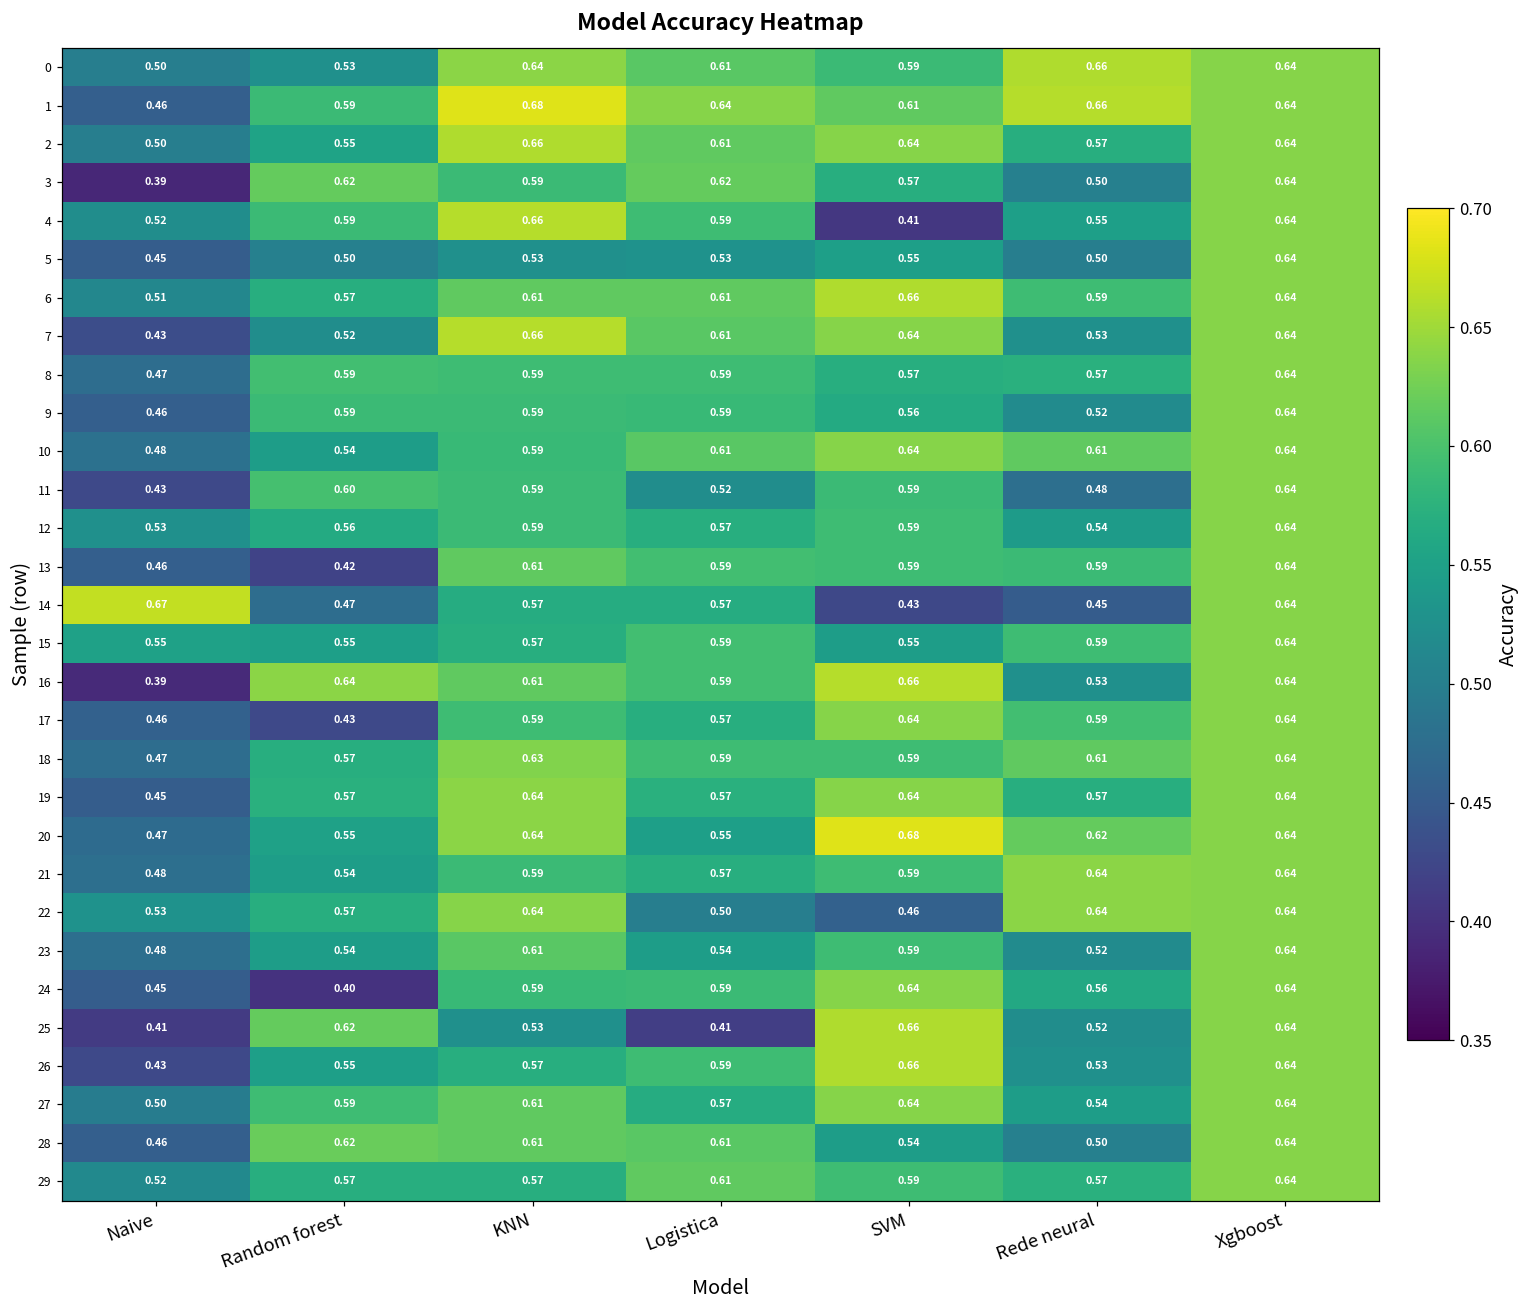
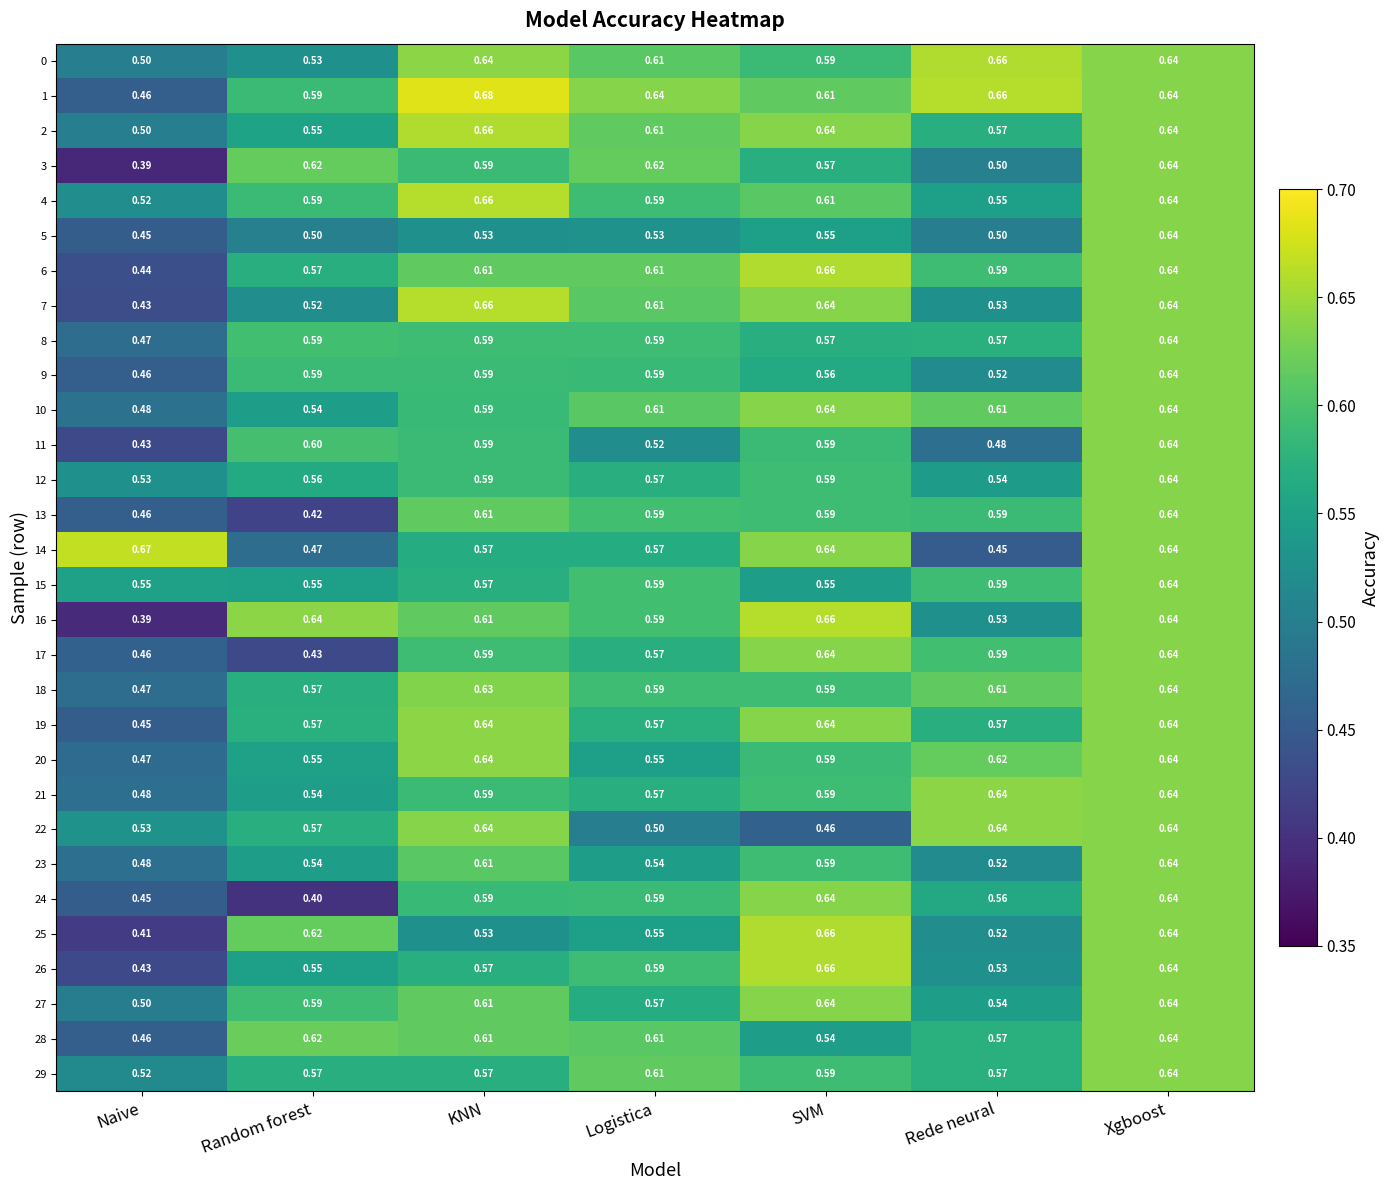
  {
    "4": {
      "Naive": 0.52,
      "Random forest": 0.59,
      "KNN": 0.66,
      "Logistica": 0.59,
-     "SVM": 0.41,
+     "SVM": 0.61,
      "Rede neural": 0.55,
      "Xgboost": 0.64
    },
    "6": {
-     "Naive": 0.51,
+     "Naive": 0.44,
      "Random forest": 0.57,
      "KNN": 0.61,
      "Logistica": 0.61,
      "SVM": 0.66,
      "Rede neural": 0.59,
      "Xgboost": 0.64
    },
    "14": {
      "Naive": 0.67,
      "Random forest": 0.47,
      "KNN": 0.57,
      "Logistica": 0.57,
-     "SVM": 0.43,
+     "SVM": 0.64,
      "Rede neural": 0.45,
      "Xgboost": 0.64
    },
    "20": {
      "Naive": 0.47,
      "Random forest": 0.55,
      "KNN": 0.64,
      "Logistica": 0.55,
-     "SVM": 0.68,
+     "SVM": 0.59,
      "Rede neural": 0.62,
      "Xgboost": 0.64
    },
    "25": {
      "Naive": 0.41,
      "Random forest": 0.62,
      "KNN": 0.53,
-     "Logistica": 0.41,
+     "Logistica": 0.55,
      "SVM": 0.66,
      "Rede neural": 0.52,
      "Xgboost": 0.64
    },
    "28": {
      "Naive": 0.46,
      "Random forest": 0.62,
      "KNN": 0.61,
      "Logistica": 0.61,
      "SVM": 0.54,
-     "Rede neural": 0.50,
+     "Rede neural": 0.57,
      "Xgboost": 0.64
    }
  }
